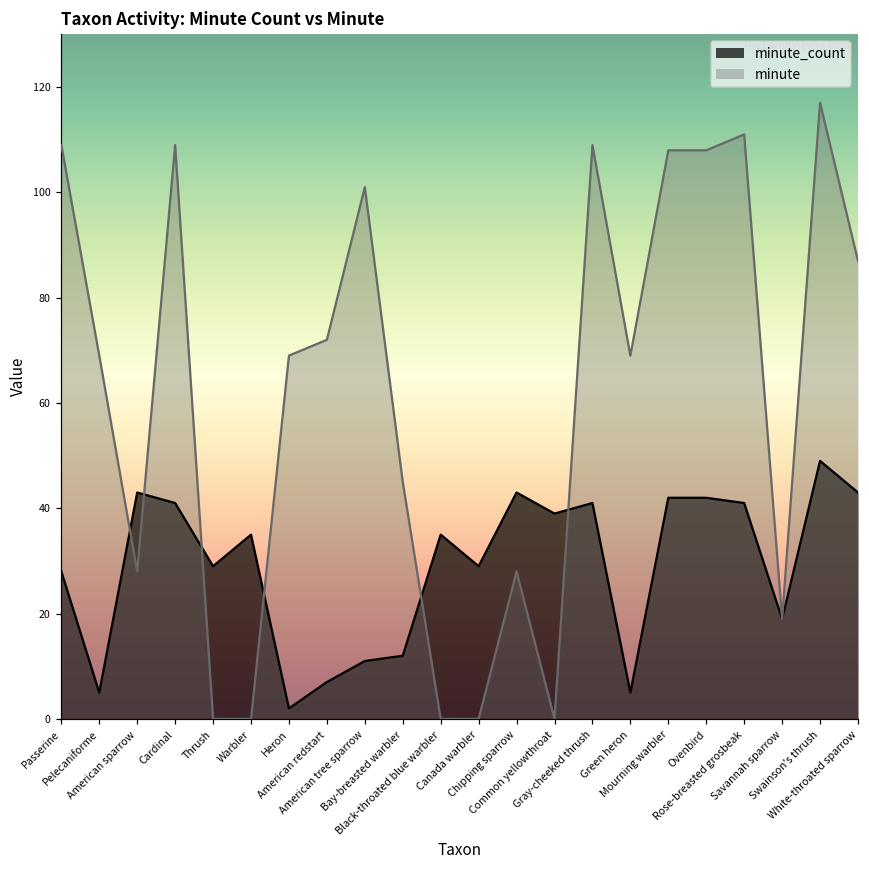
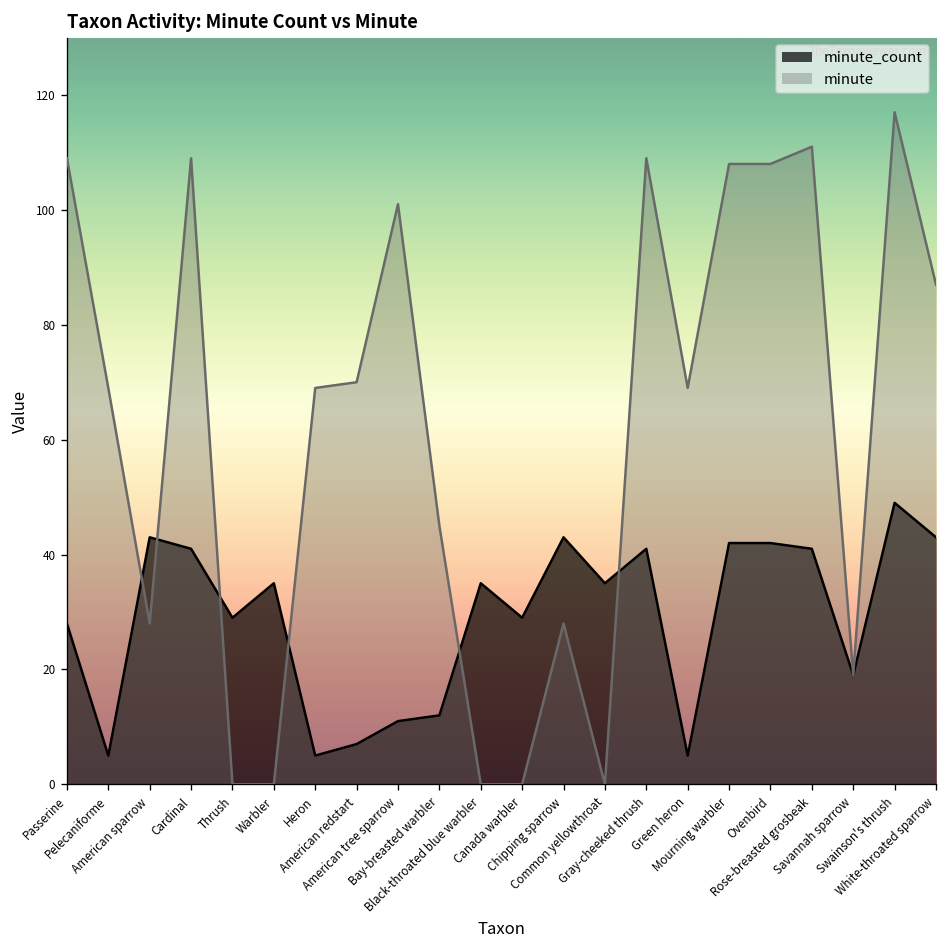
  {
    "minute_count": {
      "Passerine": 28,
      "Pelecaniforme": 5,
      "American sparrow": 43,
      "Cardinal": 41,
      "Thrush": 29,
      "Warbler": 35,
-     "Heron": 2,
+     "Heron": 5,
      "American redstart": 7,
      "American tree sparrow": 11,
      "Bay-breasted warbler": 12,
      "Black-throated blue warbler": 35,
      "Canada warbler": 29,
      "Chipping sparrow": 43,
-     "Common yellowthroat": 39,
+     "Common yellowthroat": 35,
      "Gray-cheeked thrush": 41,
      "Green heron": 5,
      "Mourning warbler": 42,
      "Ovenbird": 42,
      "Rose-breasted grosbeak": 41,
      "Swainson's thrush": 49,
      "White-throated sparrow": 43
    },
    "minute": {
      "Passerine": 109,
      "Pelecaniforme": 69,
      "American sparrow": 28,
      "Cardinal": 109,
      "Thrush": 0,
      "Warbler": 0,
      "Heron": 69,
-     "American redstart": 72,
+     "American redstart": 70,
      "American tree sparrow": 101,
      "Bay-breasted warbler": 45,
      "Black-throated blue warbler": 0,
      "Canada warbler": 0,
      "Chipping sparrow": 28,
      "Common yellowthroat": 0,
      "Gray-cheeked thrush": 109,
      "Green heron": 69,
      "Mourning warbler": 108,
      "Ovenbird": 108,
      "Rose-breasted grosbeak": 111,
      "Swainson's thrush": 117,
      "White-throated sparrow": 87
    }
  }
